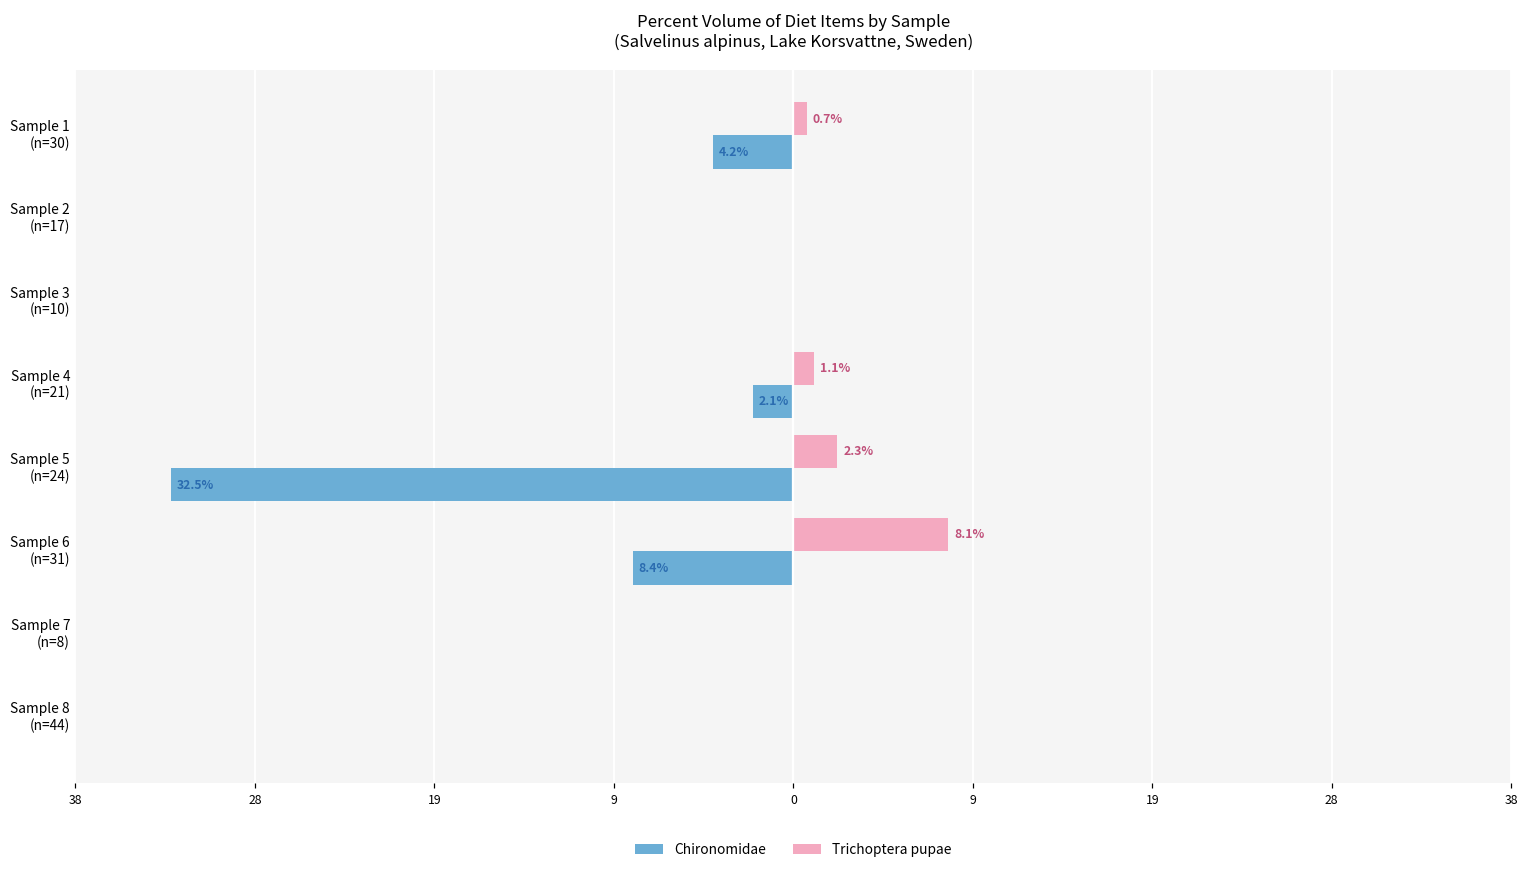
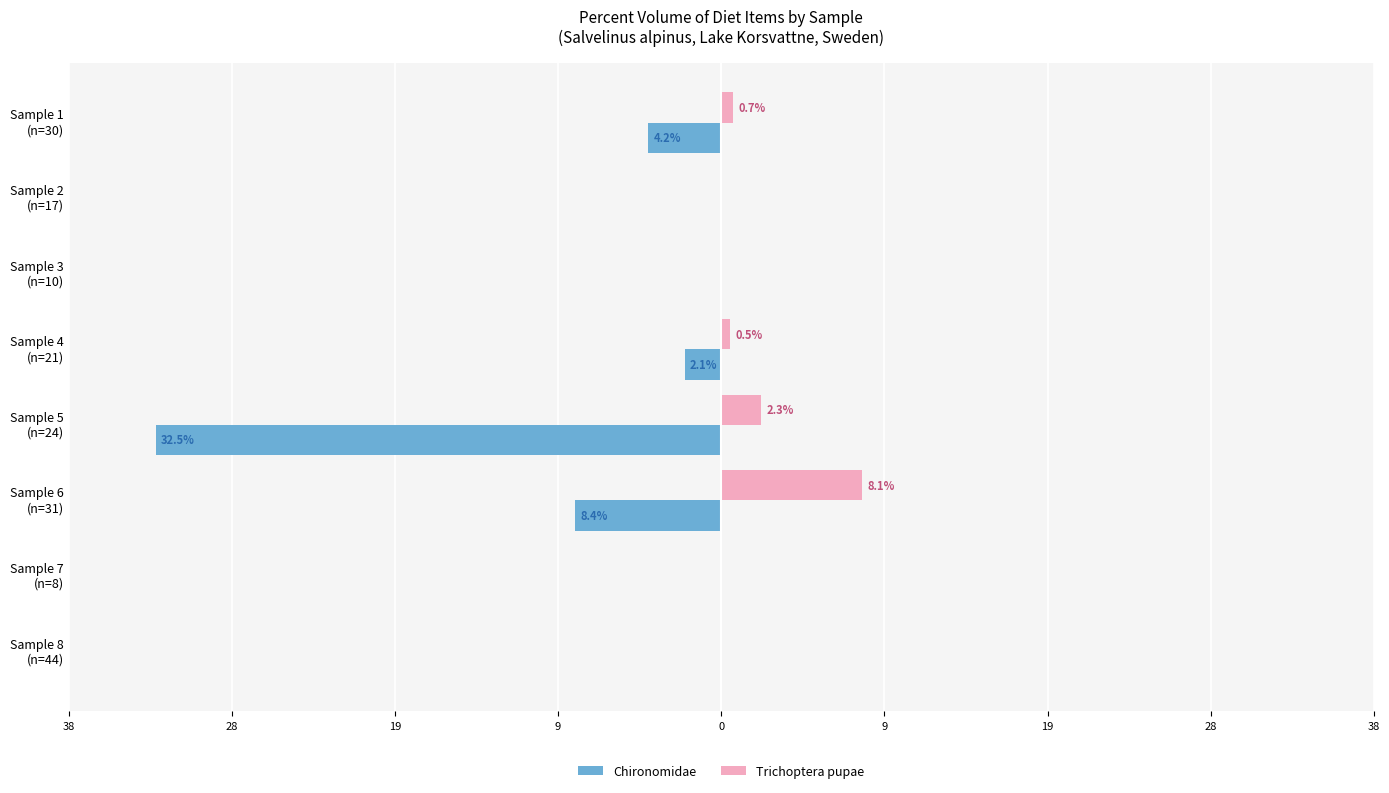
  {
    "Trichoptera pupae": {
      "Sample 1 (n=30)": "0.7%",
-     "Sample 4 (n=21)": "1.1%",
+     "Sample 4 (n=21)": "0.5%",
      "Sample 5 (n=24)": "2.3%",
      "Sample 6 (n=31)": "8.1%"
    }
  }
